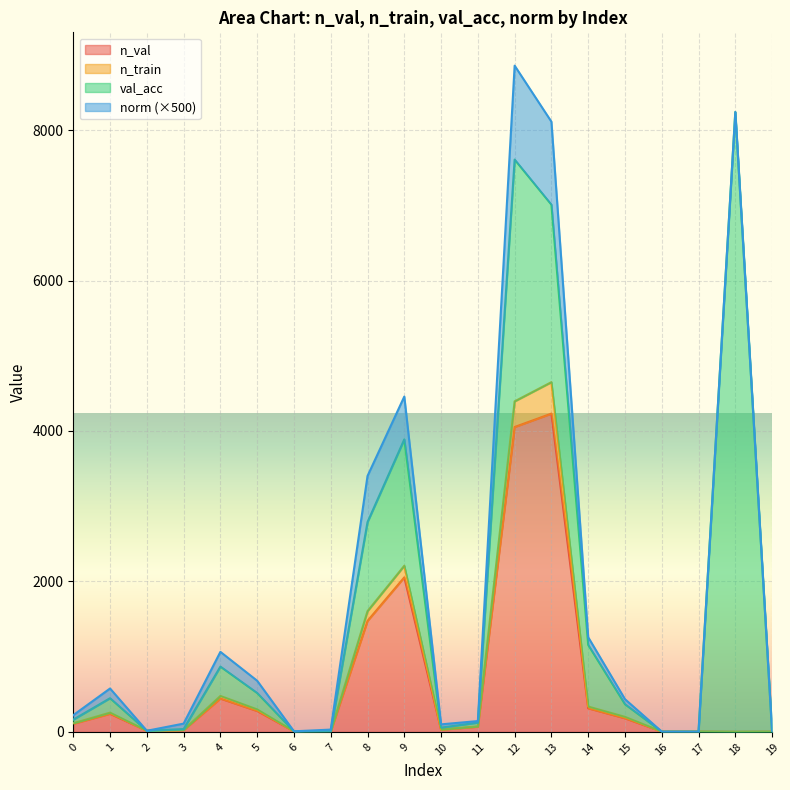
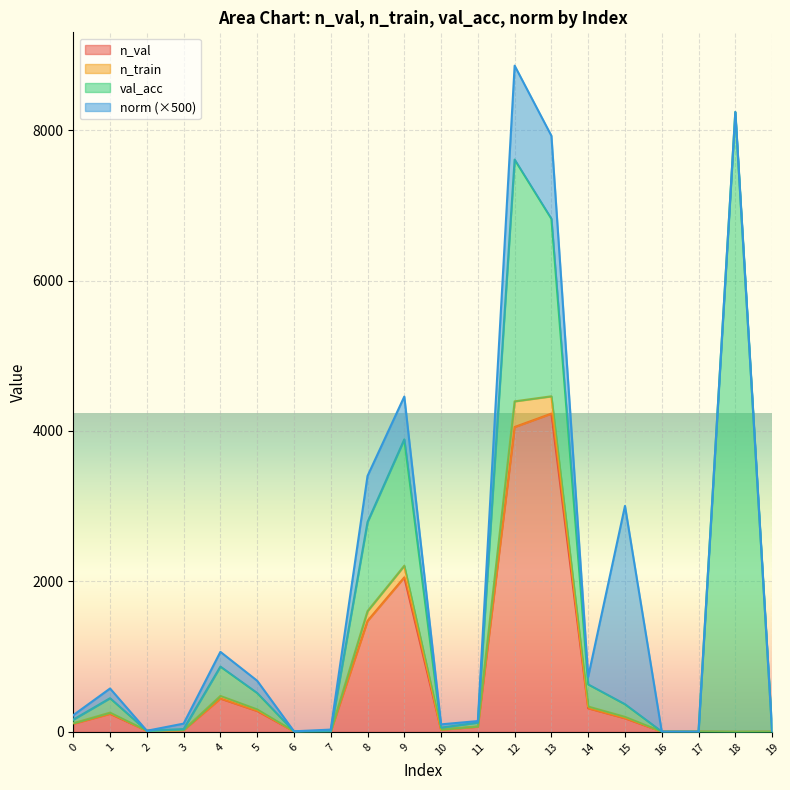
  {
    "n_val": {
      "4": 400,
      "8": 1500,
      "9": 2100,
      "12": 4100,
      "13": 4200
    },
    "n_train": {
      "4": 0,
      "8": 100,
      "9": 200,
      "12": 300,
-     "13": 400
+     "13": 200
    },
    "val_acc": {
      "0": 0,
      "1": 200,
      "4": 400,
      "5": 200,
      "8": 1200,
      "9": 1700,
      "12": 3200,
      "13": 2400,
-     "14": 800,
+     "14": 300,
      "15": 200
    },
    "norm (×500)": {
      "0": 100,
      "1": 100,
      "3": 100,
      "4": 200,
      "5": 200,
      "8": 600,
      "9": 600,
      "10": 0,
      "12": 1200,
      "13": 1100,
      "14": 100,
-     "15": 100
+     "15": 2600
    }
  }
